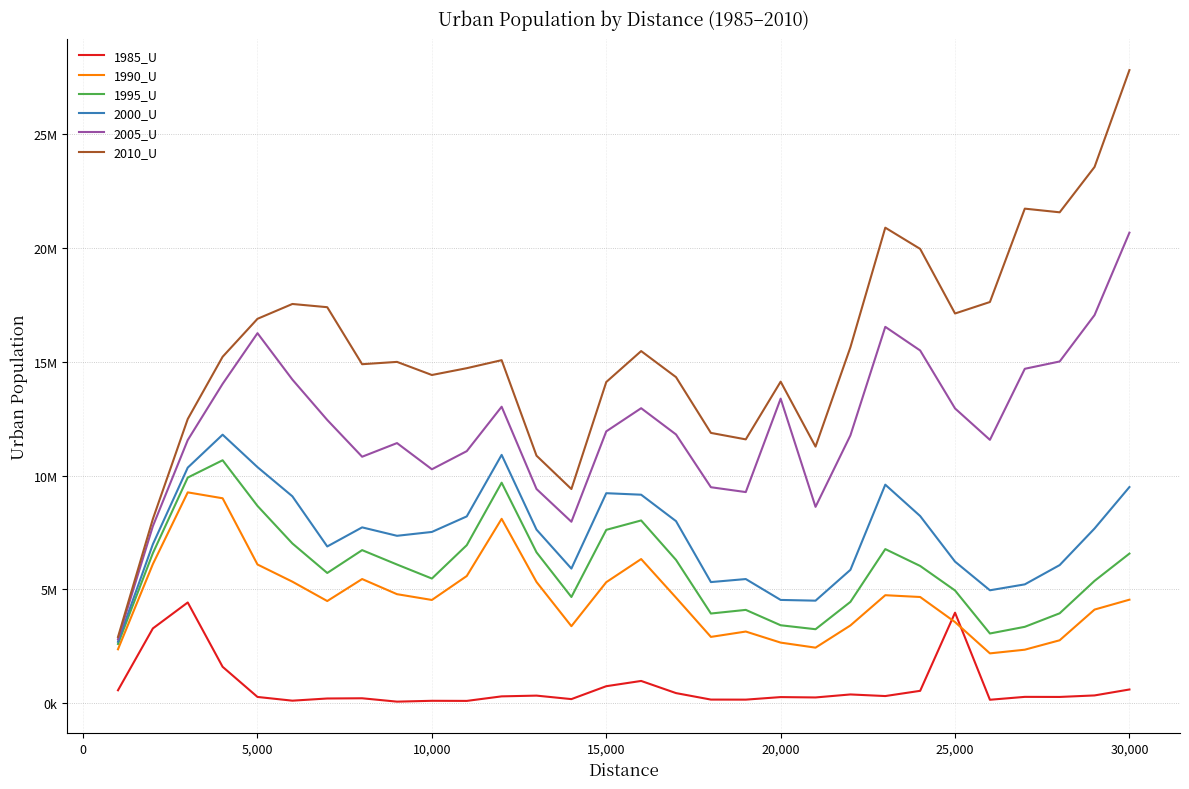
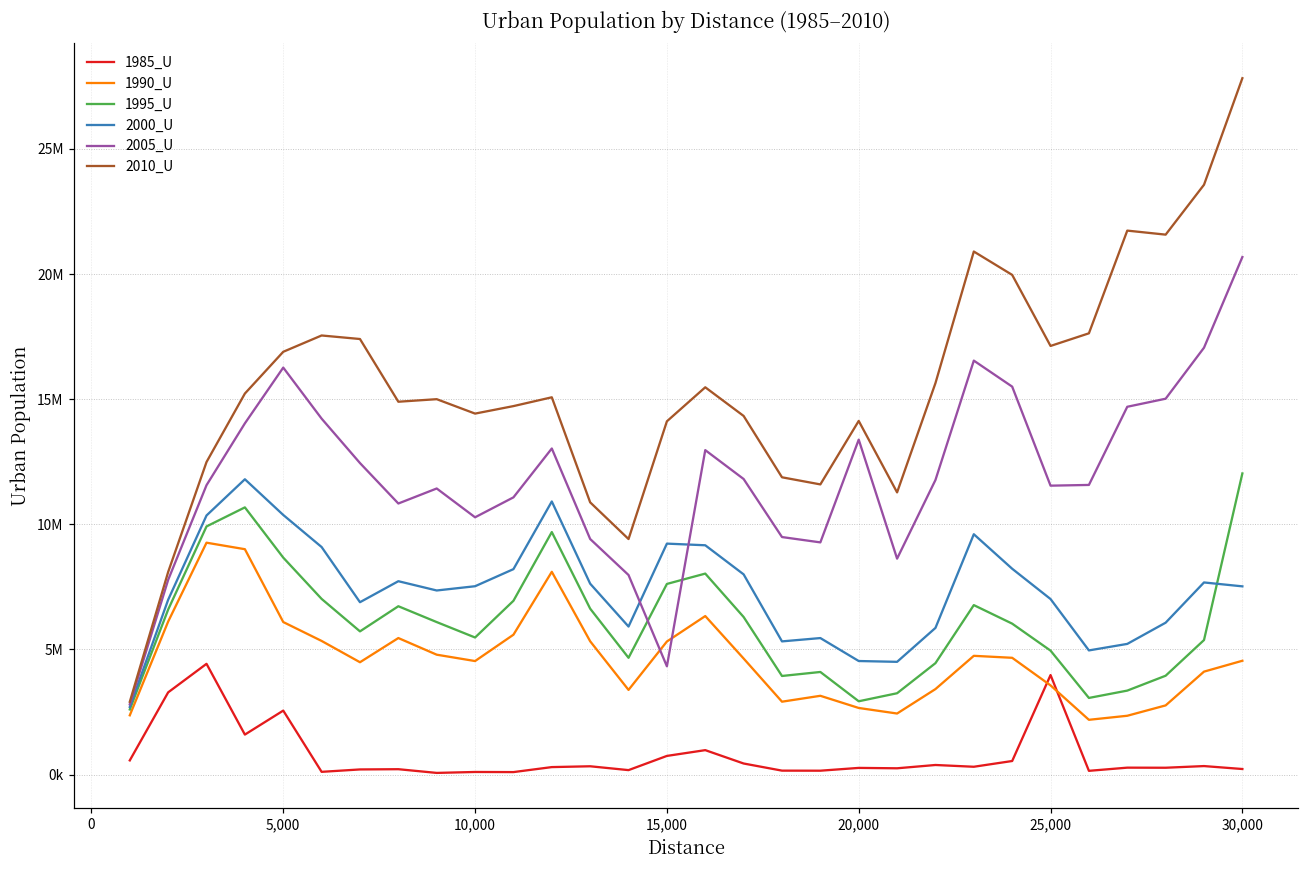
  {
    "1985_U": {
-     "5,000": 300000,
+     "5,000": 2600000,
      "10,000": 100000,
      "15,000": 700000,
      "20,000": 300000,
      "25,000": 4000000,
-     "30,000": 600000
+     "30,000": 200000
    },
    "1990_U": {
      "5,000": 6100000,
      "10,000": 4500000,
      "15,000": 5300000,
      "20,000": 2700000,
      "25,000": 3600000,
      "30,000": 4500000
    },
    "1995_U": {
      "5,000": 8700000,
      "10,000": 5500000,
      "15,000": 7600000,
-     "20,000": 3400000,
+     "20,000": 2900000,
      "25,000": 5000000,
-     "30,000": 6600000
+     "30,000": 12000000
    },
    "2000_U": {
      "5,000": 10400000,
      "10,000": 7500000,
      "15,000": 9200000,
      "20,000": 4500000,
-     "25,000": 6200000,
-     "30,000": 9500000
+     "25,000": 7000000,
+     "30,000": 7500000
    },
    "2005_U": {
      "5,000": 16300000,
      "10,000": 10300000,
-     "15,000": 11900000,
+     "15,000": 4300000,
      "20,000": 13400000,
-     "25,000": 13000000,
+     "25,000": 11500000,
      "30,000": 20700000
    },
    "2010_U": {
      "5,000": 16900000,
      "10,000": 14400000,
      "15,000": 14100000,
      "20,000": 14100000,
      "25,000": 17100000,
      "30,000": 27800000
    }
  }
